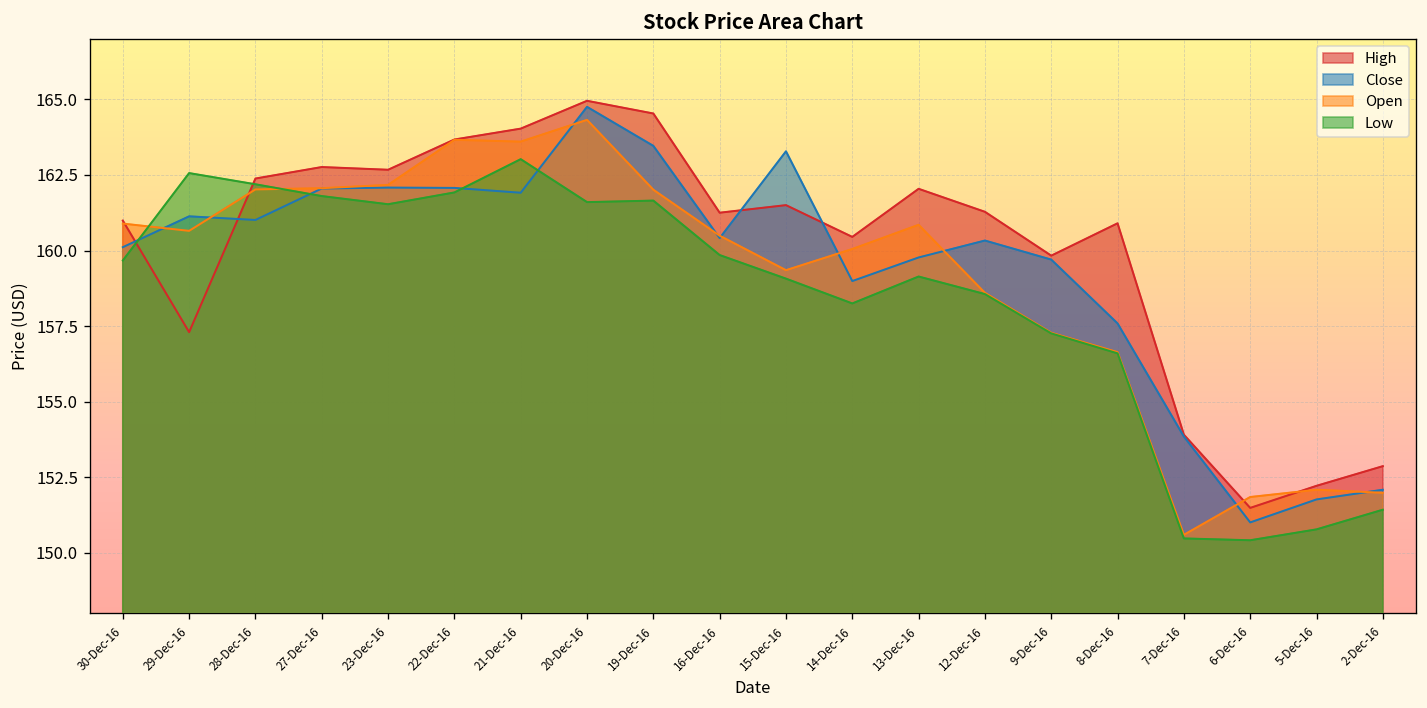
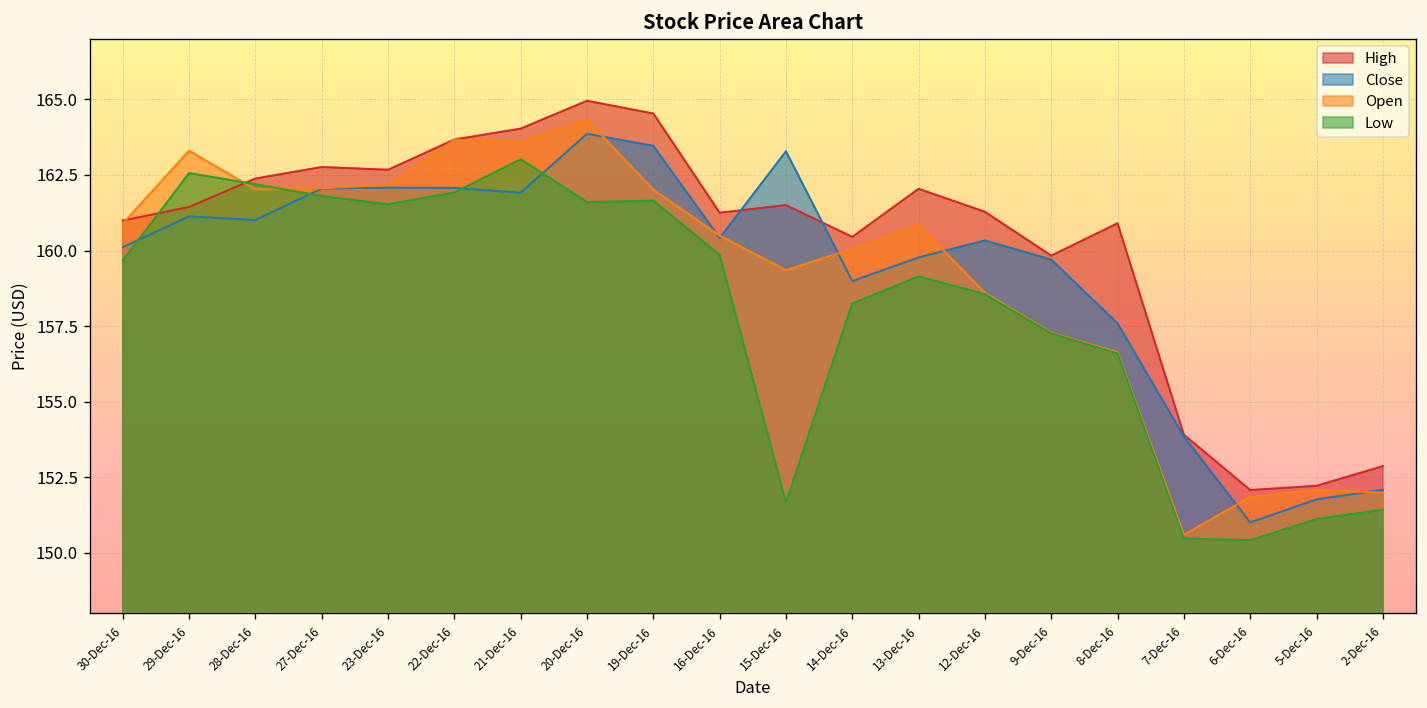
  {
    "High": {
-     "29-Dec-16": 157.3,
+     "29-Dec-16": 161.4,
      "28-Dec-16": 162.4,
      "27-Dec-16": 162.8,
      "23-Dec-16": 162.7,
      "21-Dec-16": 164.0,
      "20-Dec-16": 165.0,
      "19-Dec-16": 164.5,
      "16-Dec-16": 161.3,
      "15-Dec-16": 161.5,
      "14-Dec-16": 160.5,
      "13-Dec-16": 162.0,
      "12-Dec-16": 161.3,
      "9-Dec-16": 159.8,
      "8-Dec-16": 160.9,
-     "6-Dec-16": 151.5,
+     "6-Dec-16": 152.1,
      "5-Dec-16": 152.2,
      "2-Dec-16": 152.9
    },
    "Close": {
      "30-Dec-16": 160.1,
      "29-Dec-16": 161.1,
      "28-Dec-16": 161.0,
      "22-Dec-16": 162.1,
      "21-Dec-16": 161.9,
-     "20-Dec-16": 164.8,
+     "20-Dec-16": 163.9,
      "19-Dec-16": 163.5,
      "15-Dec-16": 163.3,
      "14-Dec-16": 159.0,
      "13-Dec-16": 159.8,
      "12-Dec-16": 160.3,
      "9-Dec-16": 159.7,
      "8-Dec-16": 157.6,
      "6-Dec-16": 151.0,
      "5-Dec-16": 151.8
    },
    "Open": {
-     "29-Dec-16": 160.7,
+     "29-Dec-16": 163.3,
      "28-Dec-16": 162.0,
      "21-Dec-16": 163.6,
      "20-Dec-16": 164.3,
      "19-Dec-16": 162.0,
      "15-Dec-16": 159.4,
      "14-Dec-16": 160.1,
      "13-Dec-16": 160.9,
      "7-Dec-16": 150.6,
      "6-Dec-16": 151.9,
      "5-Dec-16": 152.1
    },
    "Low": {
      "30-Dec-16": 159.7,
      "29-Dec-16": 162.6,
      "28-Dec-16": 162.2,
      "27-Dec-16": 161.8,
      "23-Dec-16": 161.5,
      "22-Dec-16": 161.9,
      "21-Dec-16": 163.0,
      "20-Dec-16": 161.6,
      "19-Dec-16": 161.7,
      "16-Dec-16": 159.9,
-     "15-Dec-16": 159.1,
+     "15-Dec-16": 151.7,
      "14-Dec-16": 158.3,
      "13-Dec-16": 159.1,
      "7-Dec-16": 150.5,
      "6-Dec-16": 150.4,
-     "5-Dec-16": 150.8,
+     "5-Dec-16": 151.1,
      "2-Dec-16": 151.4
    }
  }
